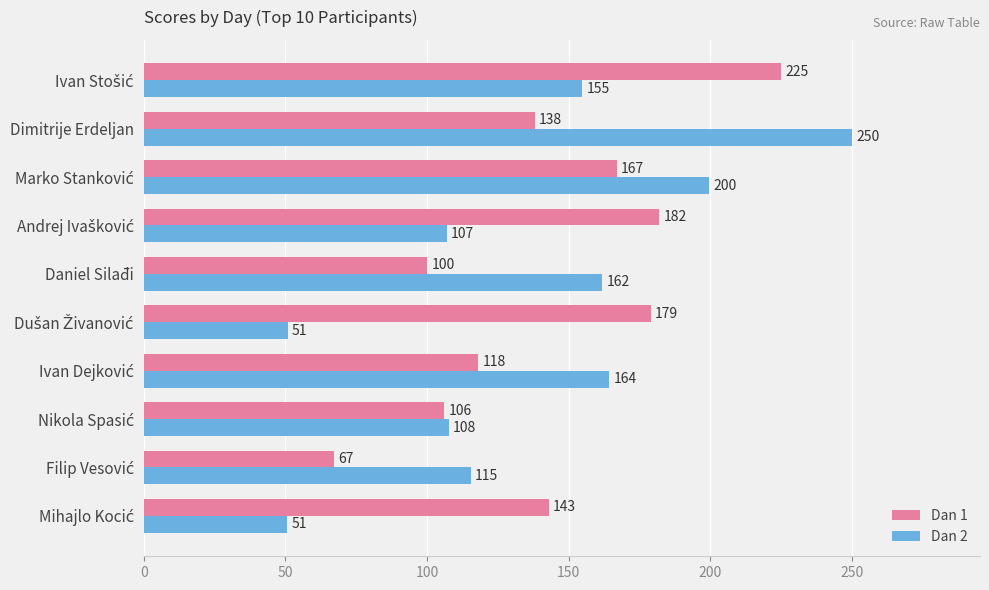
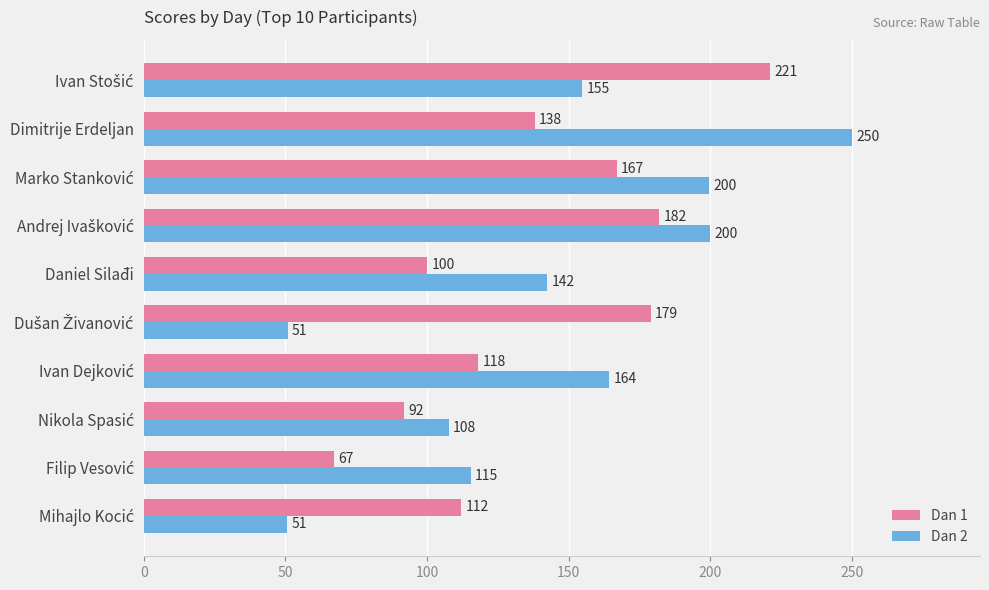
  {
    "Dan 1": {
-     "Ivan Stošić": 225,
+     "Ivan Stošić": 221,
      "Dimitrije Erdeljan": 138,
      "Marko Stanković": 167,
      "Andrej Ivašković": 182,
      "Daniel Silađi": 100,
      "Dušan Živanović": 179,
      "Ivan Dejković": 118,
-     "Nikola Spasić": 106,
+     "Nikola Spasić": 92,
      "Filip Vesović": 67,
-     "Mihajlo Kocić": 143
+     "Mihajlo Kocić": 112
    },
    "Dan 2": {
      "Ivan Stošić": 155,
      "Dimitrije Erdeljan": 250,
      "Marko Stanković": 200,
-     "Andrej Ivašković": 107,
-     "Daniel Silađi": 162,
+     "Andrej Ivašković": 200,
+     "Daniel Silađi": 142,
      "Dušan Živanović": 51,
      "Ivan Dejković": 164,
      "Nikola Spasić": 108,
      "Filip Vesović": 115,
      "Mihajlo Kocić": 51
    }
  }
